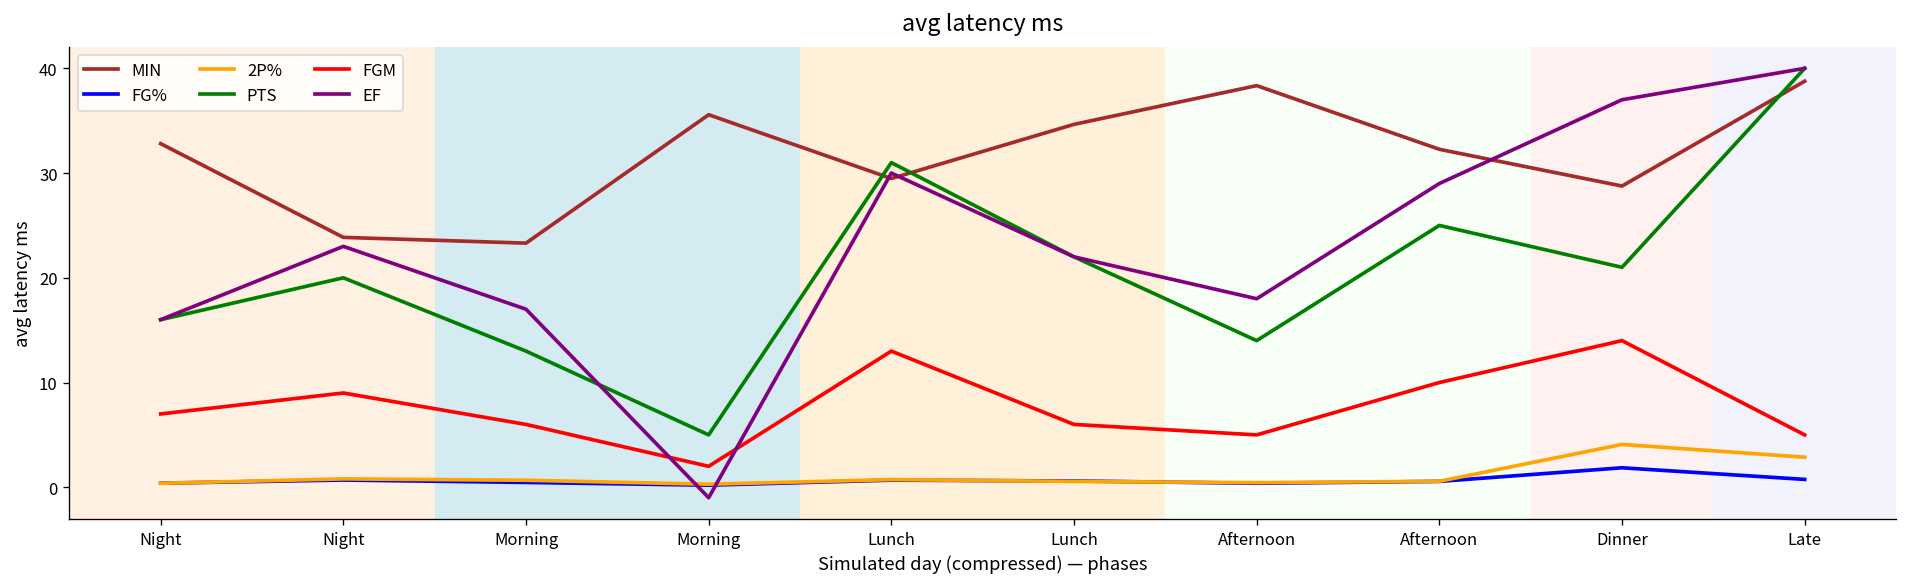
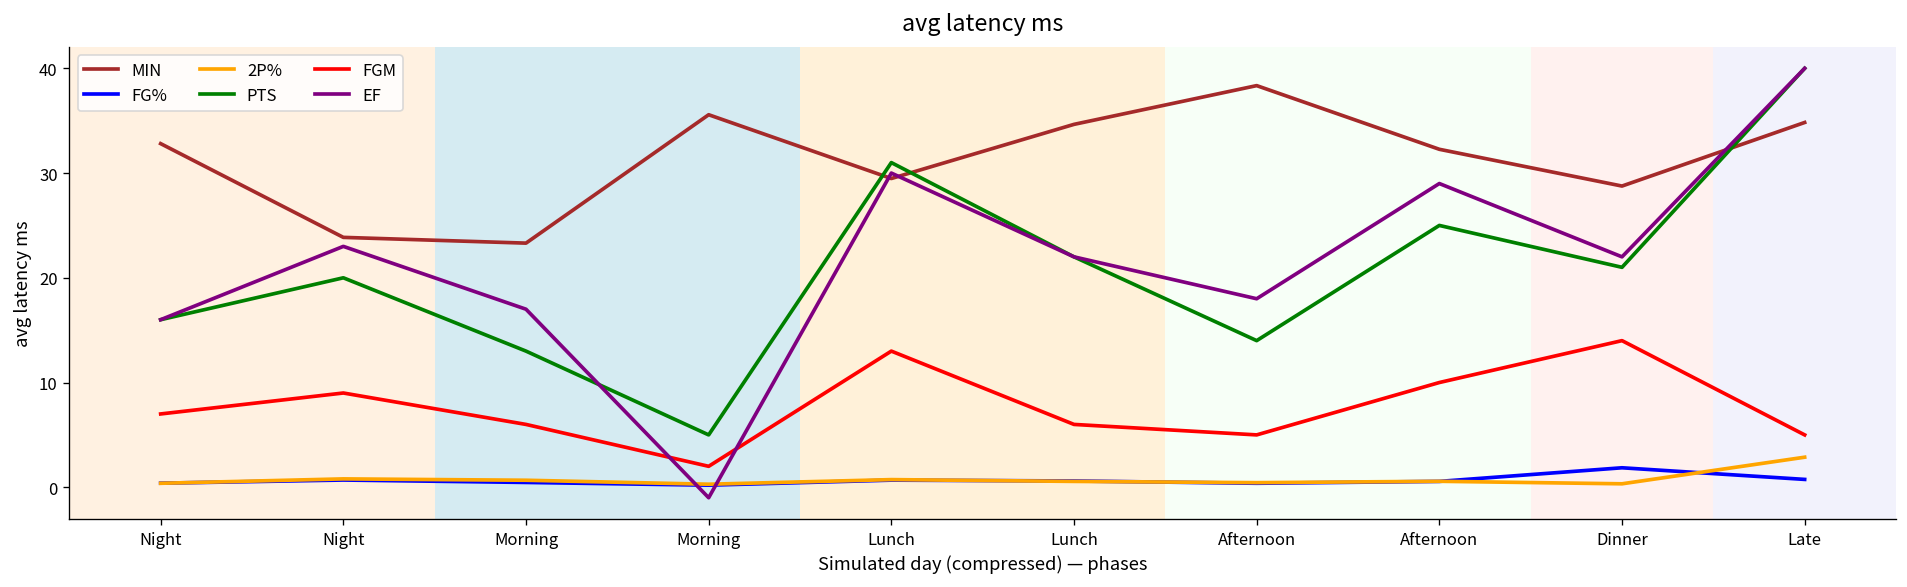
  {
    "MIN": {
      "Dinner": 29,
-     "Late": 39
+     "Late": 35
    },
    "FG%": {
      "Dinner": 2,
      "Late": 1
    },
    "2P%": {
-     "Dinner": 4,
+     "Dinner": 0,
      "Late": 3
    },
    "PTS": {
      "Dinner": 21
    },
    "FGM": {
      "Dinner": 14,
      "Late": 5
    },
    "EF": {
-     "Dinner": 37
+     "Dinner": 22
    }
  }
